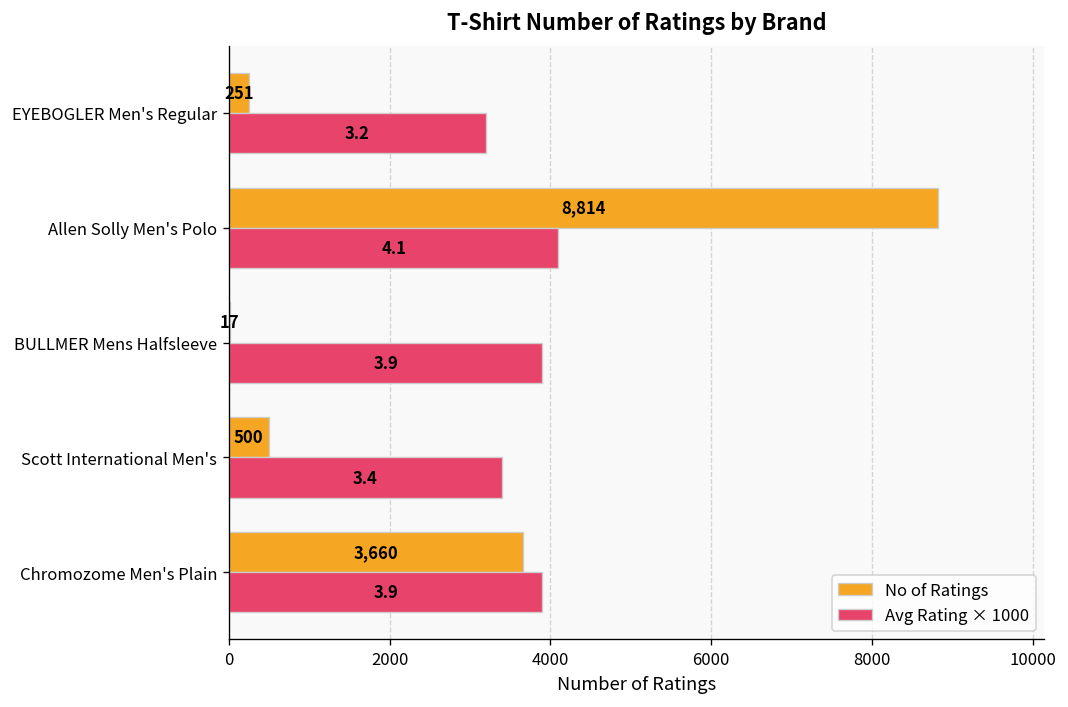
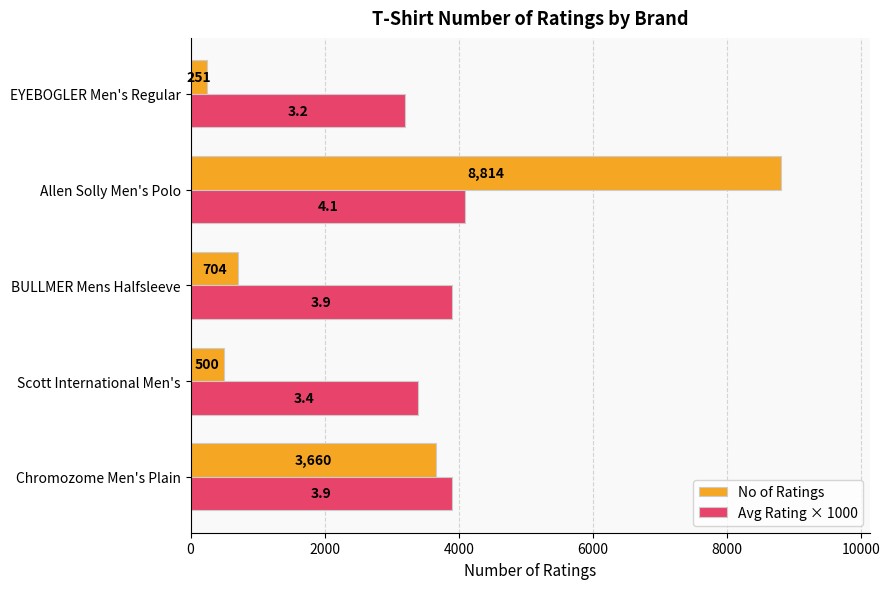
  {
    "No of Ratings": {
      "EYEBOGLER Men's Regular": "251",
      "Allen Solly Men's Polo": "8,814",
-     "BULLMER Mens Halfsleeve": "17",
+     "BULLMER Mens Halfsleeve": "704",
      "Scott International Men's": "500",
      "Chromozome Men's Plain": "3,660"
    }
  }
